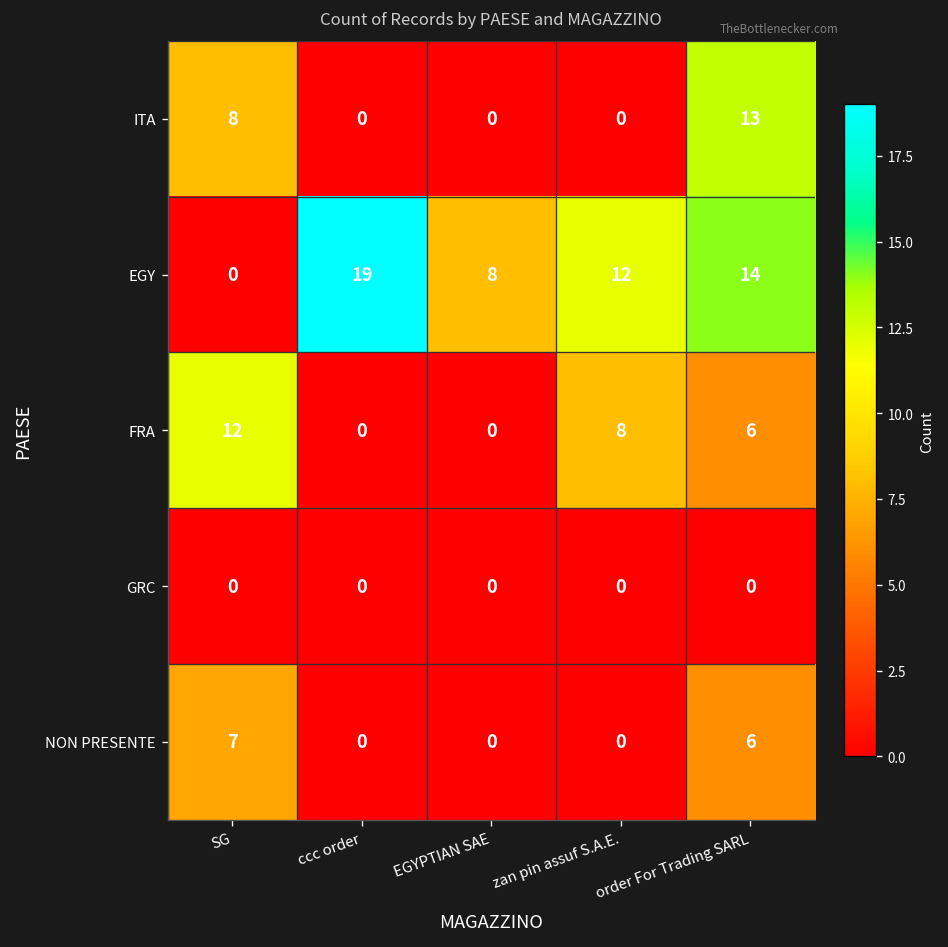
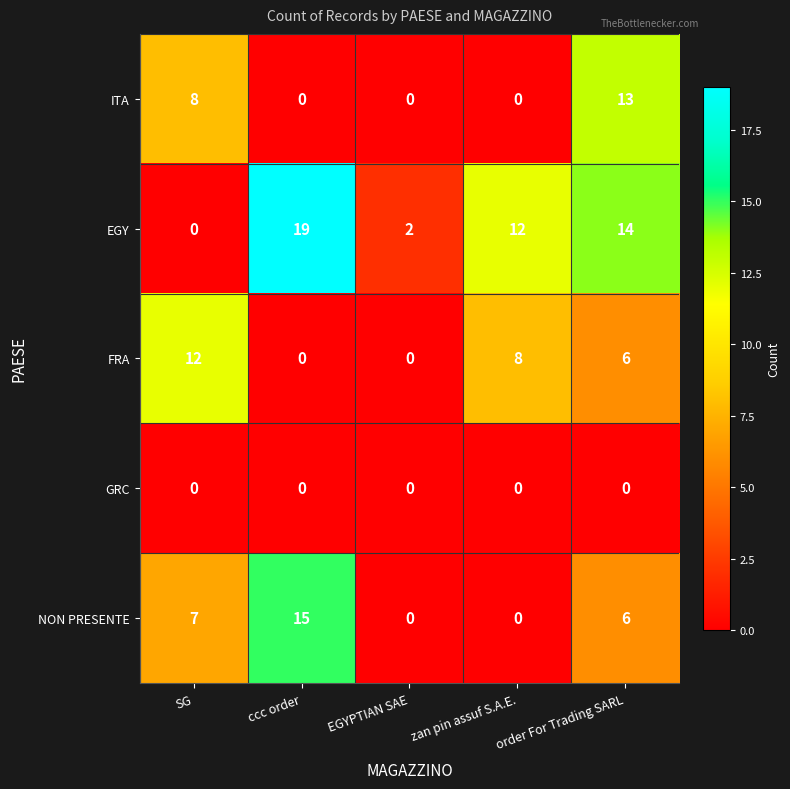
  {
    "ITA": {
      "SG": 8,
      "ccc order": 0,
      "EGYPTIAN SAE": 0,
      "zan pin assuf S.A.E.": 0,
      "order For Trading SARL": 13
    },
    "EGY": {
      "SG": 0,
      "ccc order": 19,
-     "EGYPTIAN SAE": 8,
+     "EGYPTIAN SAE": 2,
      "zan pin assuf S.A.E.": 12,
      "order For Trading SARL": 14
    },
    "FRA": {
      "SG": 12,
      "ccc order": 0,
      "EGYPTIAN SAE": 0,
      "zan pin assuf S.A.E.": 8,
      "order For Trading SARL": 6
    },
    "GRC": {
      "SG": 0,
      "ccc order": 0,
      "EGYPTIAN SAE": 0,
      "zan pin assuf S.A.E.": 0,
      "order For Trading SARL": 0
    },
    "NON PRESENTE": {
      "SG": 7,
-     "ccc order": 0,
+     "ccc order": 15,
      "EGYPTIAN SAE": 0,
      "zan pin assuf S.A.E.": 0,
      "order For Trading SARL": 6
    }
  }
